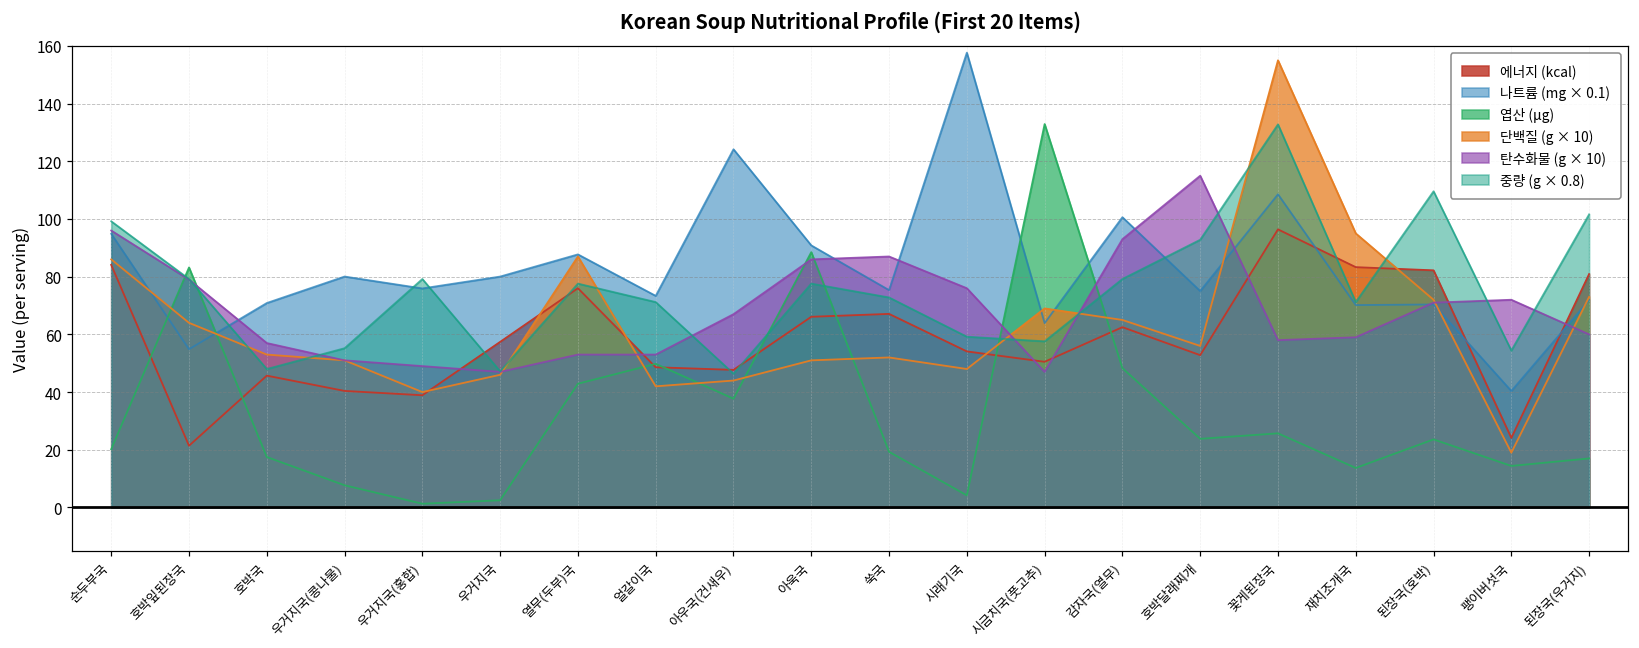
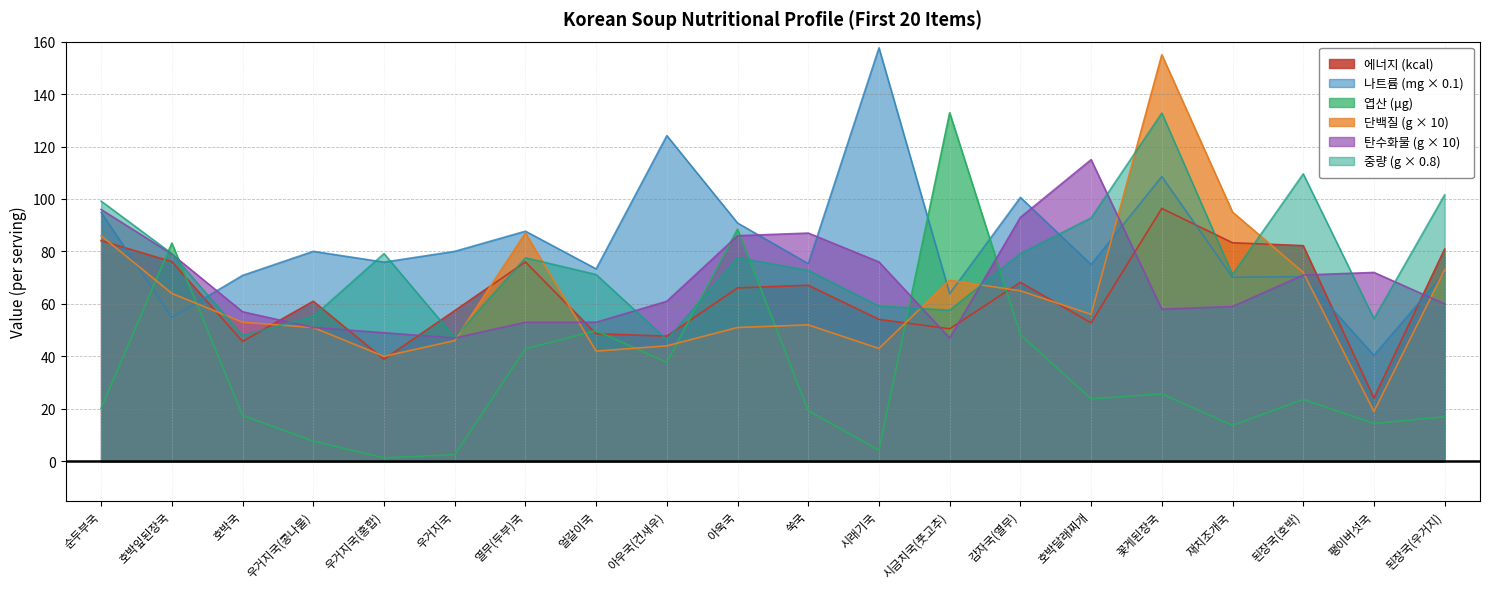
  {
    "에너지 (kcal)": {
      "순두부국": 84,
-     "호박잎된장국": 21,
+     "호박잎된장국": 76,
      "호박국": 46,
-     "우거지국(콩나물)": 40,
+     "우거지국(콩나물)": 61,
      "우거지국(홍합)": 39,
      "우거지국": 57,
      "열무(두부)국": 76,
      "얼갈이국": 49,
      "아우국(건새우)": 48,
      "아욱국": 66,
      "쑥국": 67,
      "시래기국": 54,
      "시금치국(풋고추)": 51,
-     "감자국(열무)": 63,
+     "감자국(열무)": 68,
      "호박달래찌개": 53,
      "꽃게된장국": 96,
      "재치조개국": 83,
      "된장국(호박)": 82,
      "팽이버섯국": 24,
      "된장국(우거지)": 81
    },
    "단백질 (g × 10)": {
      "순두부국": 86,
      "호박잎된장국": 64,
      "호박국": 53,
      "우거지국(홍합)": 40,
      "우거지국": 46,
      "얼갈이국": 42,
      "아우국(건새우)": 44,
      "아욱국": 51,
      "쑥국": 52,
-     "시래기국": 48,
+     "시래기국": 43,
      "시금치국(풋고추)": 69,
      "감자국(열무)": 65,
      "호박달래찌개": 56,
      "꽃게된장국": 155,
      "재치조개국": 95,
      "된장국(호박)": 72,
      "팽이버섯국": 19,
      "된장국(우거지)": 73
    },
    "탄수화물 (g × 10)": {
      "순두부국": 96,
      "호박국": 57,
      "우거지국(홍합)": 49,
      "열무(두부)국": 53,
      "얼갈이국": 53,
-     "아우국(건새우)": 67,
+     "아우국(건새우)": 61,
      "아욱국": 86,
      "쑥국": 87,
      "시래기국": 76,
      "시금치국(풋고추)": 47,
      "감자국(열무)": 93,
      "호박달래찌개": 115,
      "꽃게된장국": 58,
      "재치조개국": 59,
      "팽이버섯국": 72,
      "된장국(우거지)": 60
    }
  }
